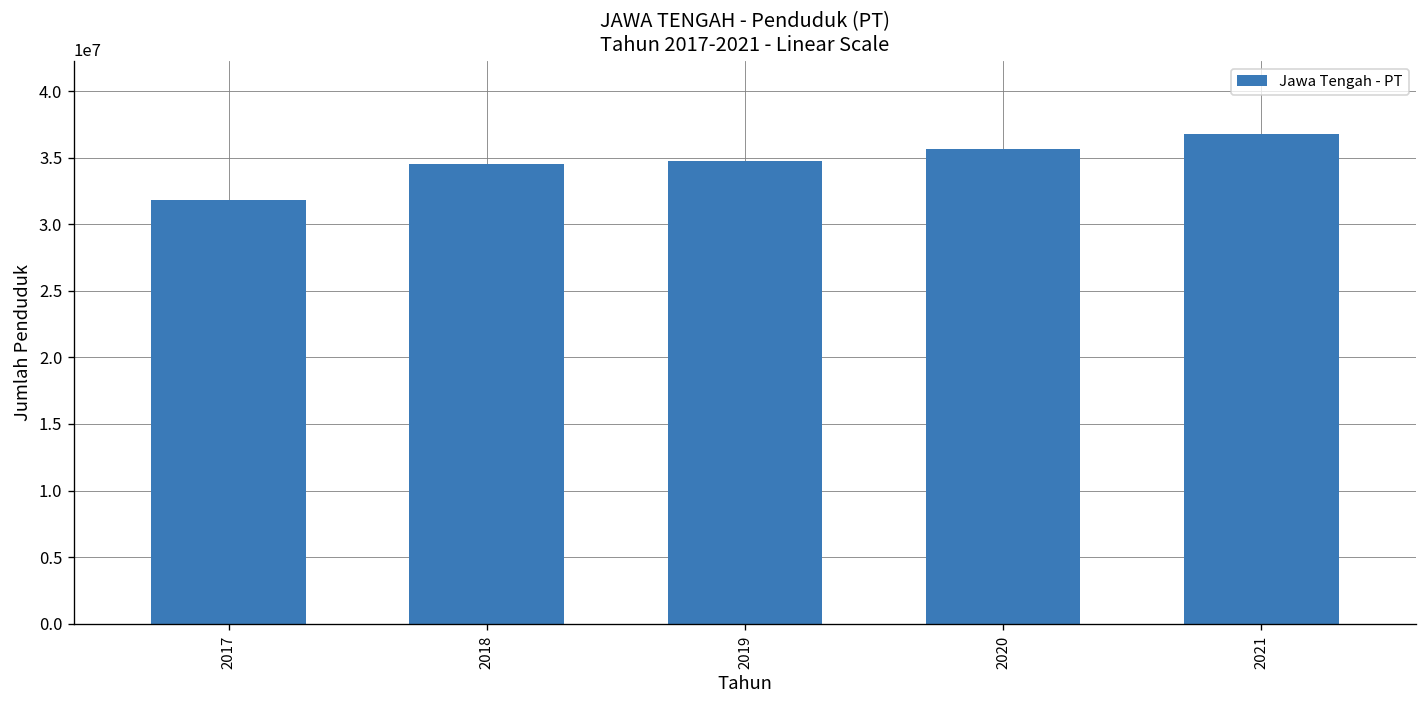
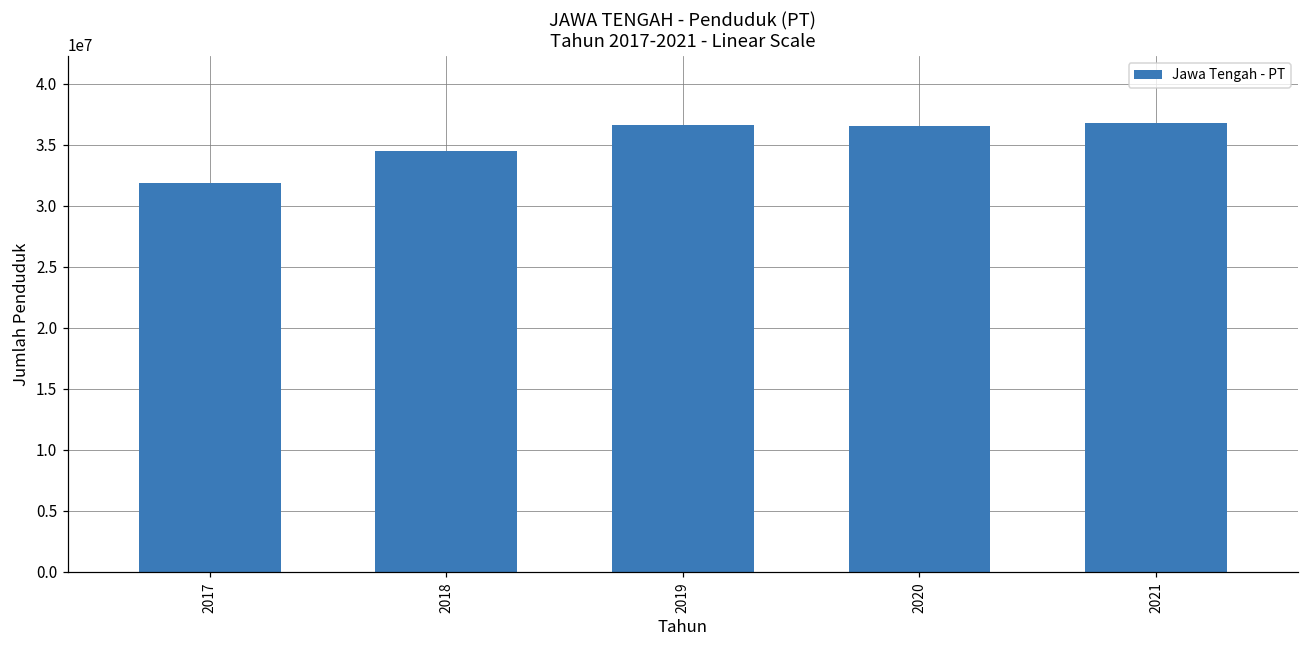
  {
    "2017": 31800000,
    "2018": 34500000,
-   "2019": 34700000,
-   "2020": 35600000,
+   "2019": 36600000,
+   "2020": 36500000,
    "2021": 36700000
  }
